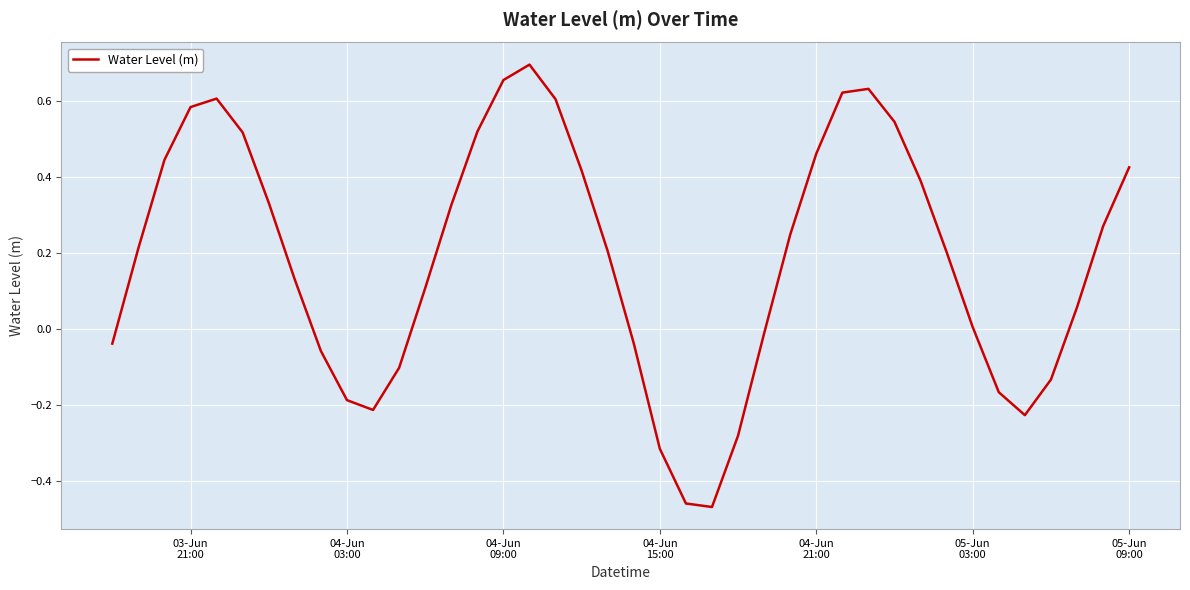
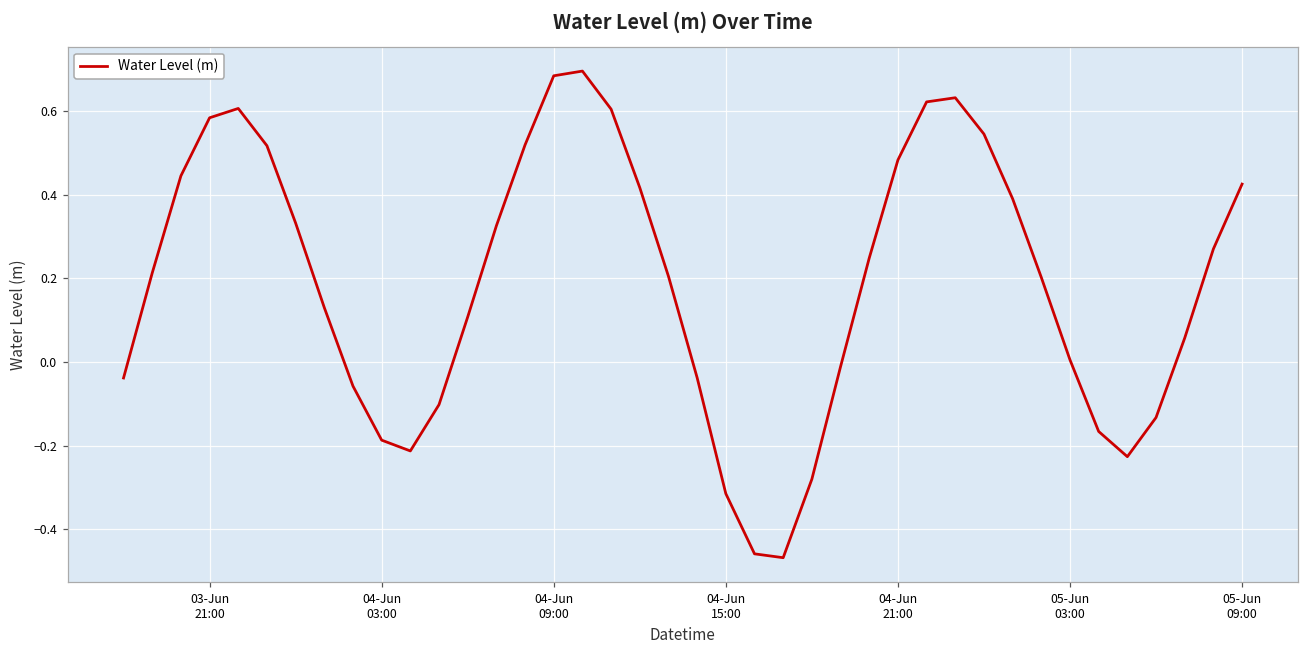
  {
    "03-Jun 21:00": 0.58,
    "04-Jun 03:00": -0.19,
-   "04-Jun 09:00": 0.65,
+   "04-Jun 09:00": 0.68,
    "04-Jun 15:00": -0.31,
-   "04-Jun 21:00": 0.46,
+   "04-Jun 21:00": 0.48,
    "05-Jun 03:00": 0.00,
    "05-Jun 09:00": 0.43
  }
